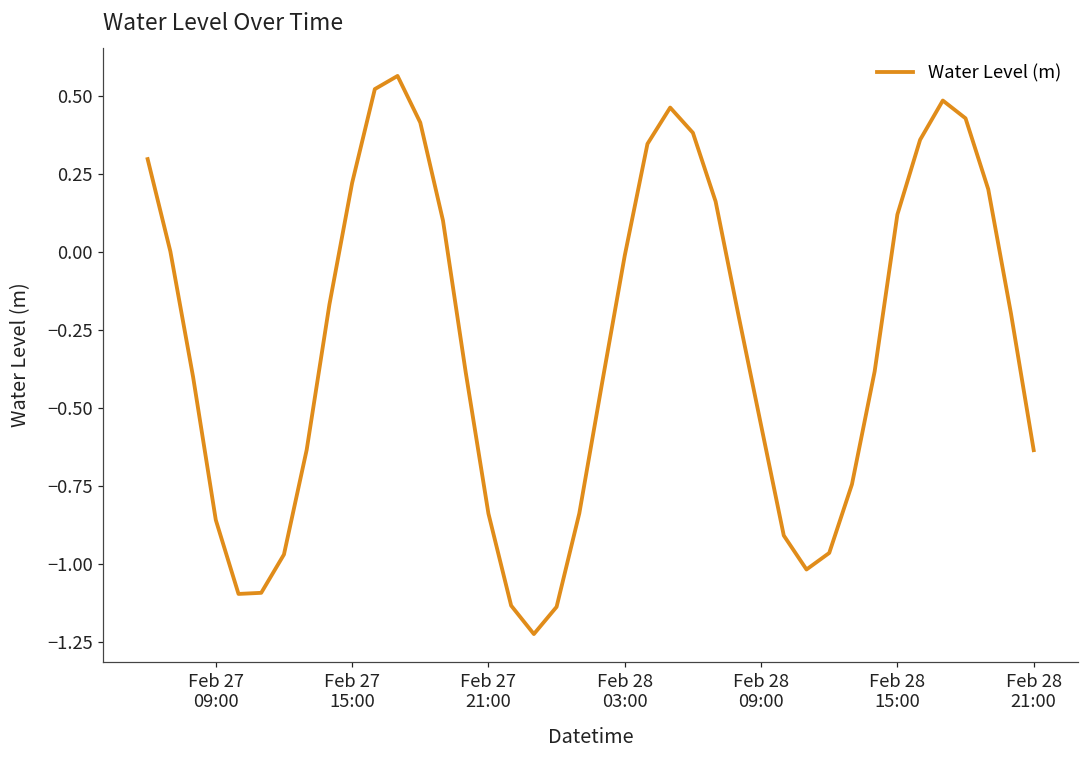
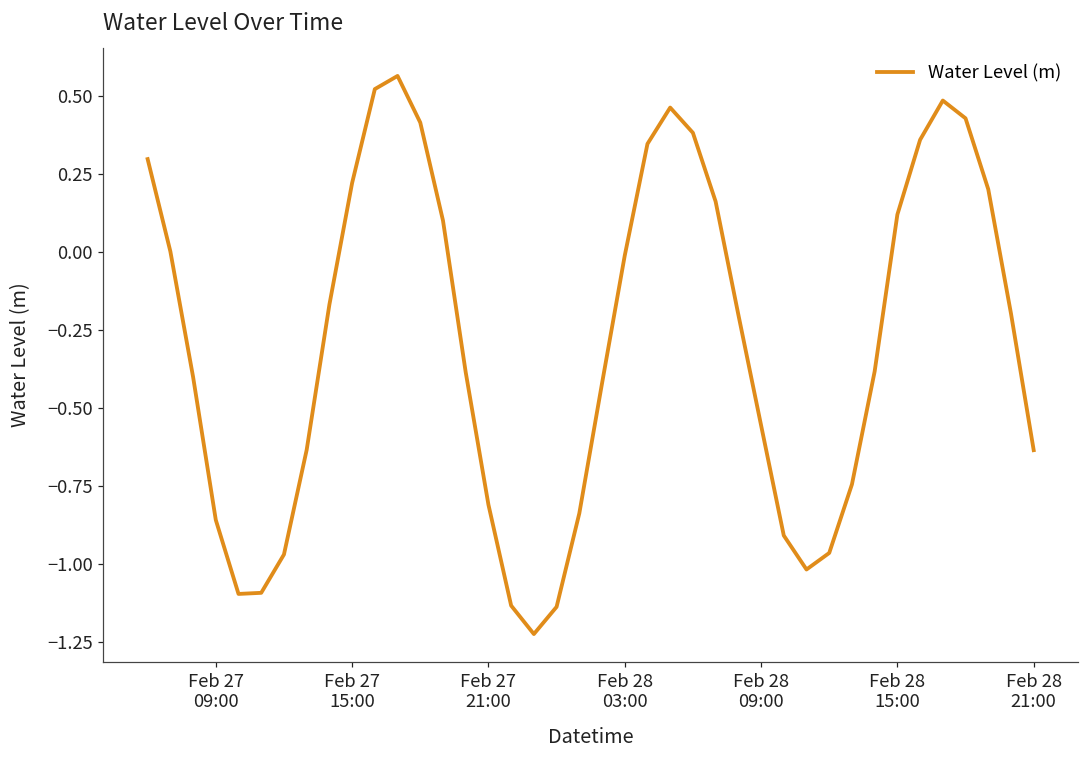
  {
    "Feb 27 09:00": -0.86,
    "Feb 27 15:00": 0.22,
-   "Feb 27 21:00": -0.84,
+   "Feb 27 21:00": -0.81,
    "Feb 28 03:00": -0.01,
    "Feb 28 09:00": -0.56,
    "Feb 28 15:00": 0.12,
    "Feb 28 21:00": -0.64
  }
